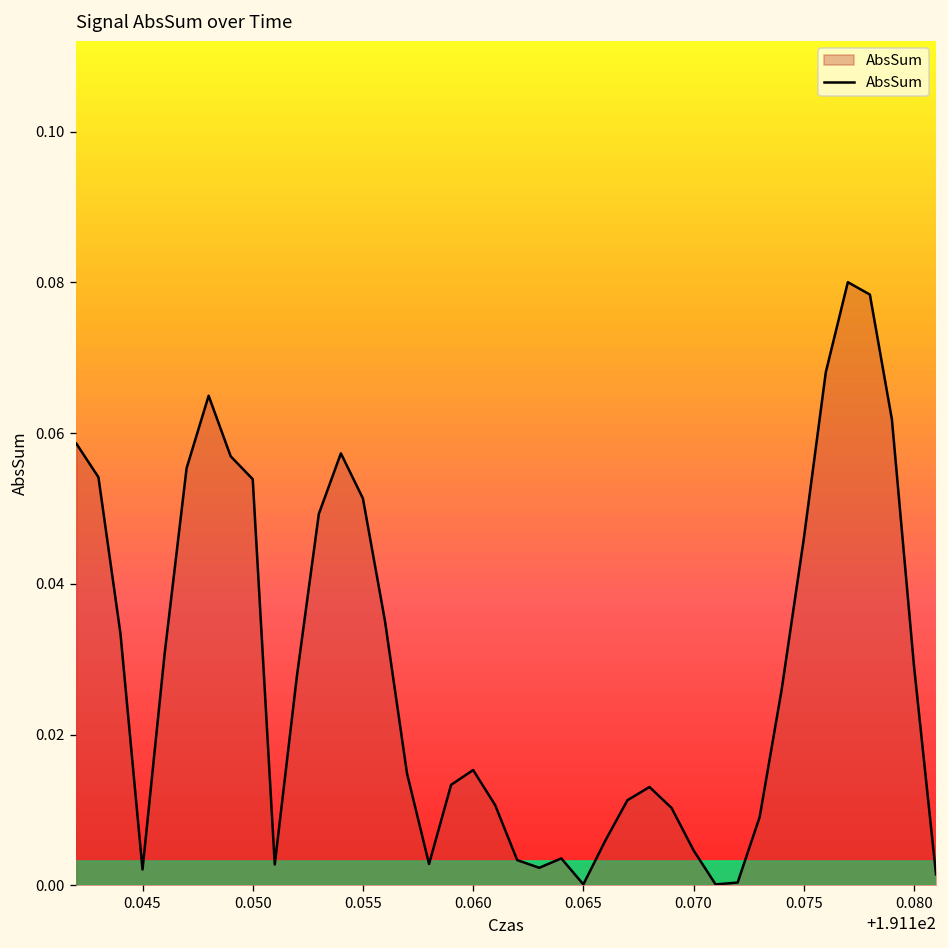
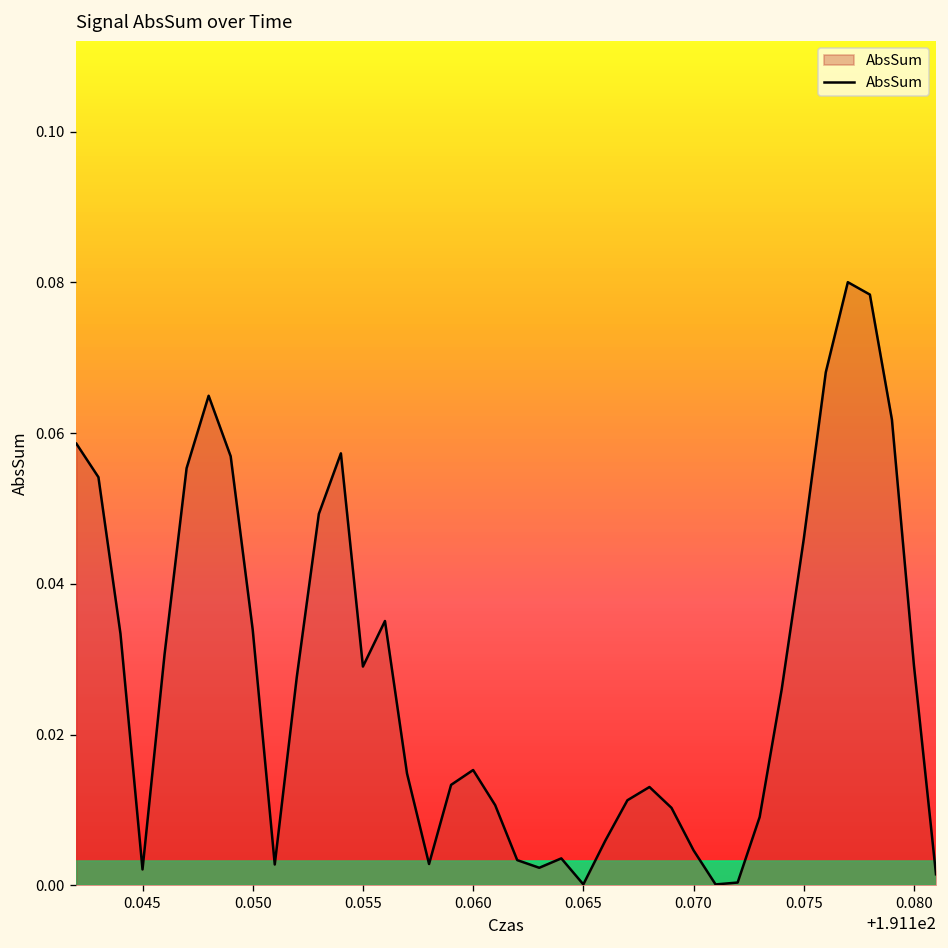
  {
-   "0.050": 0.054,
-   "0.055": 0.051,
+   "0.050": 0.034,
+   "0.055": 0.029,
    "0.060": 0.015,
    "0.070": 0.005,
    "0.075": 0.046,
    "0.080": 0.029
  }
